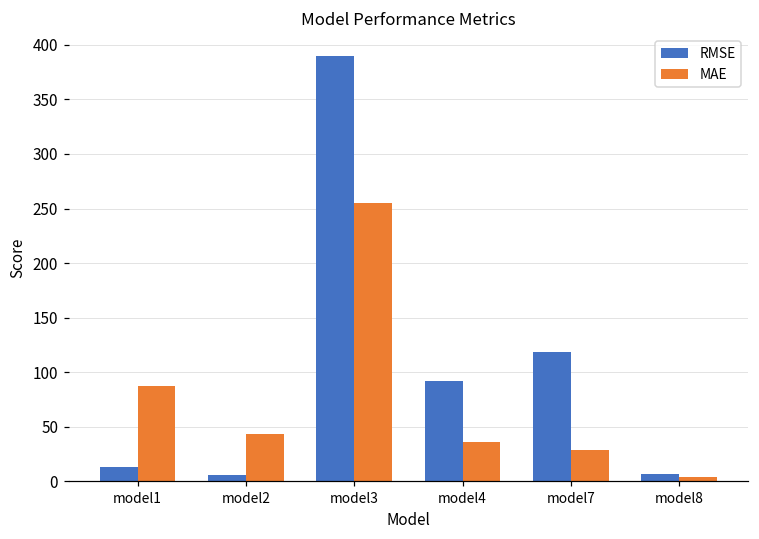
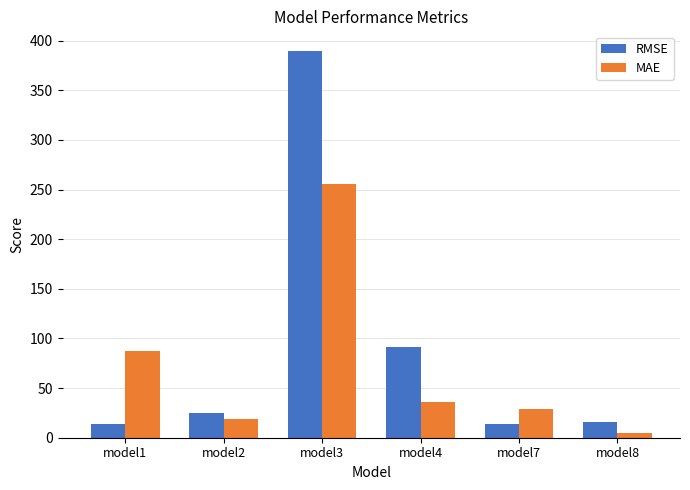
  {
    "RMSE": {
      "model1": 10,
-     "model2": 10,
+     "model2": 30,
      "model3": 390,
      "model4": 90,
-     "model7": 120,
-     "model8": 10
+     "model7": 10,
+     "model8": 20
    },
    "MAE": {
      "model1": 90,
-     "model2": 40,
+     "model2": 20,
      "model3": 260,
      "model4": 40,
      "model7": 30,
      "model8": 0
    }
  }
